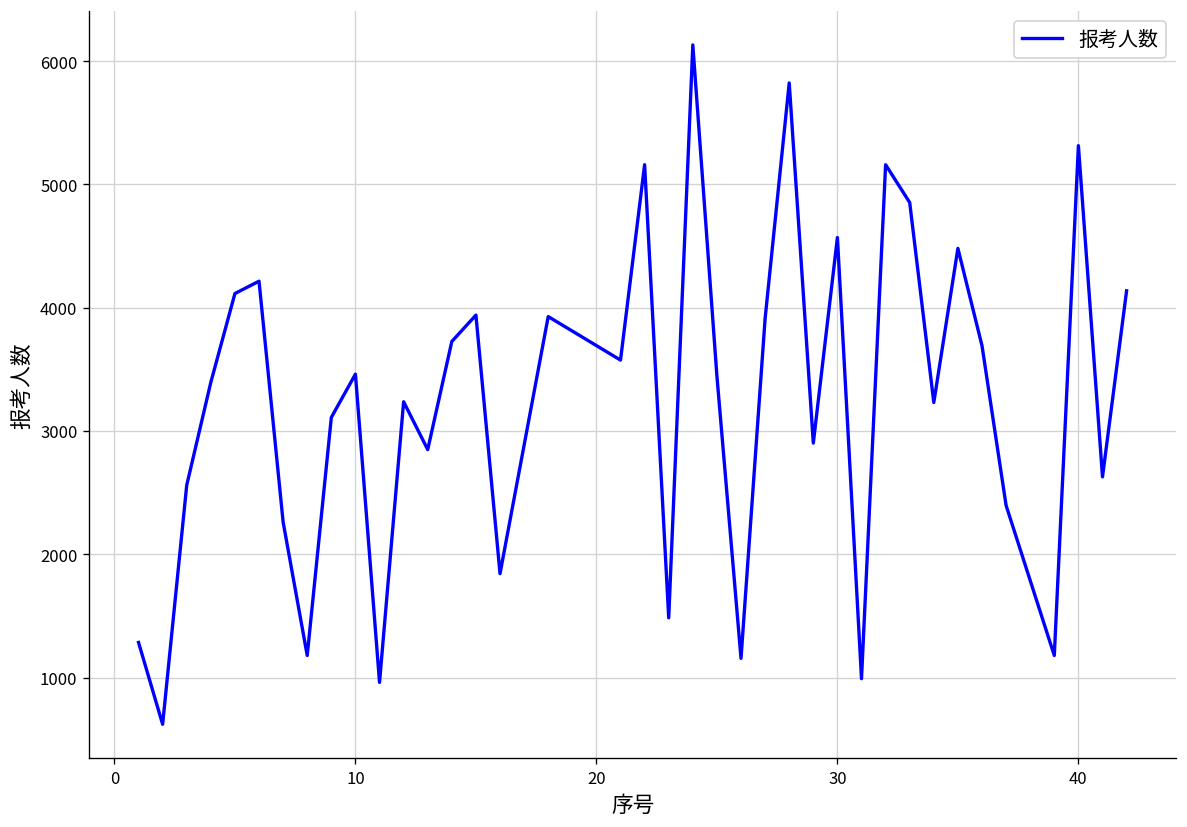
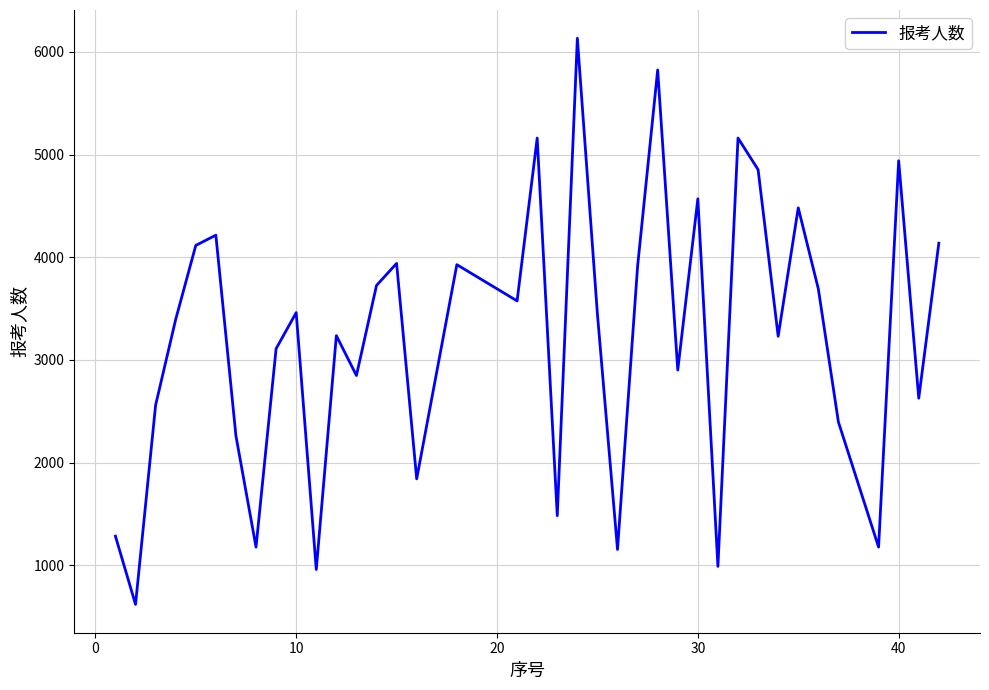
  {
    "10": 3460,
    "30": 4570,
-   "40": 5310
+   "40": 4940
  }
